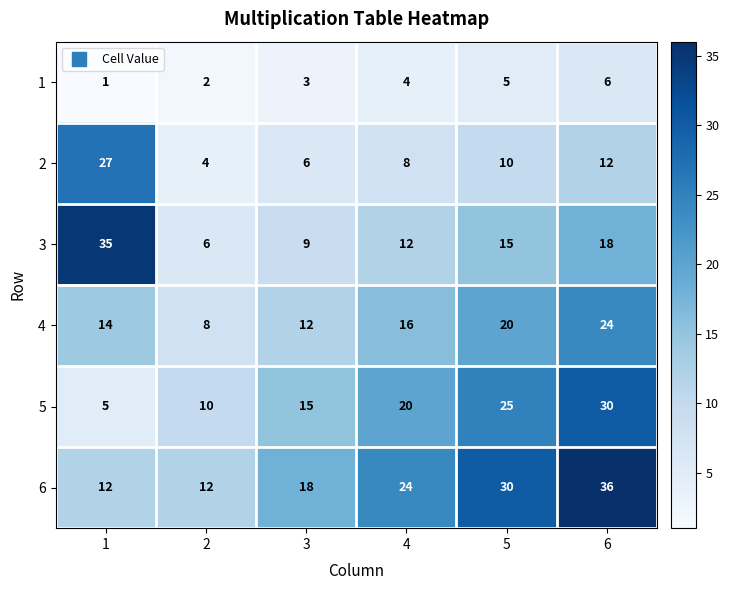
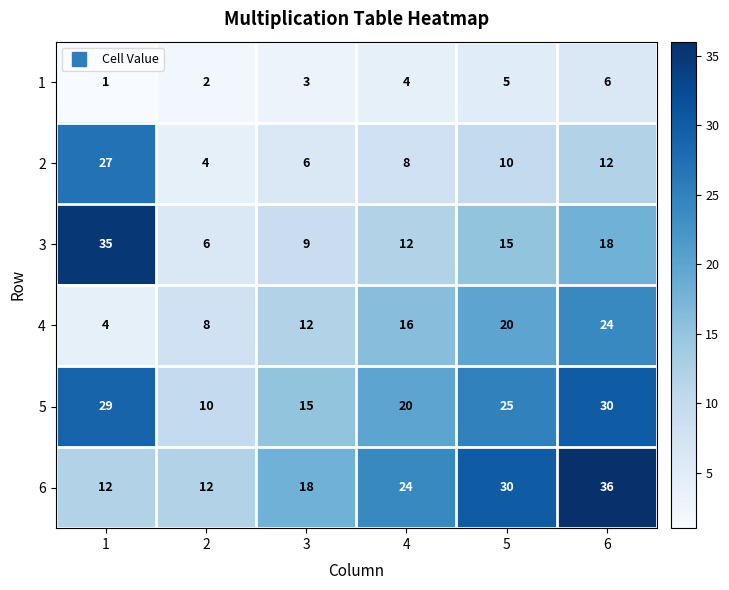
  {
    "1": {
      "1": 1,
      "2": 2,
      "3": 3,
      "4": 4,
      "5": 5,
      "6": 6
    },
    "2": {
      "1": 27,
      "2": 4,
      "3": 6,
      "4": 8,
      "5": 10,
      "6": 12
    },
    "3": {
      "1": 35,
      "2": 6,
      "3": 9,
      "4": 12,
      "5": 15,
      "6": 18
    },
    "4": {
-     "1": 14,
+     "1": 4,
      "2": 8,
      "3": 12,
      "4": 16,
      "5": 20,
      "6": 24
    },
    "5": {
-     "1": 5,
+     "1": 29,
      "2": 10,
      "3": 15,
      "4": 20,
      "5": 25,
      "6": 30
    },
    "6": {
      "1": 12,
      "2": 12,
      "3": 18,
      "4": 24,
      "5": 30,
      "6": 36
    }
  }
